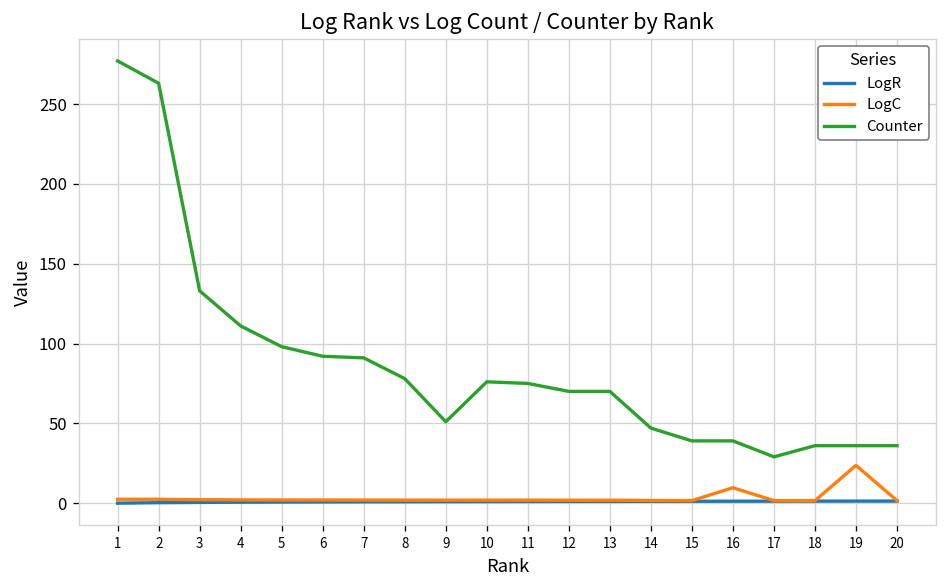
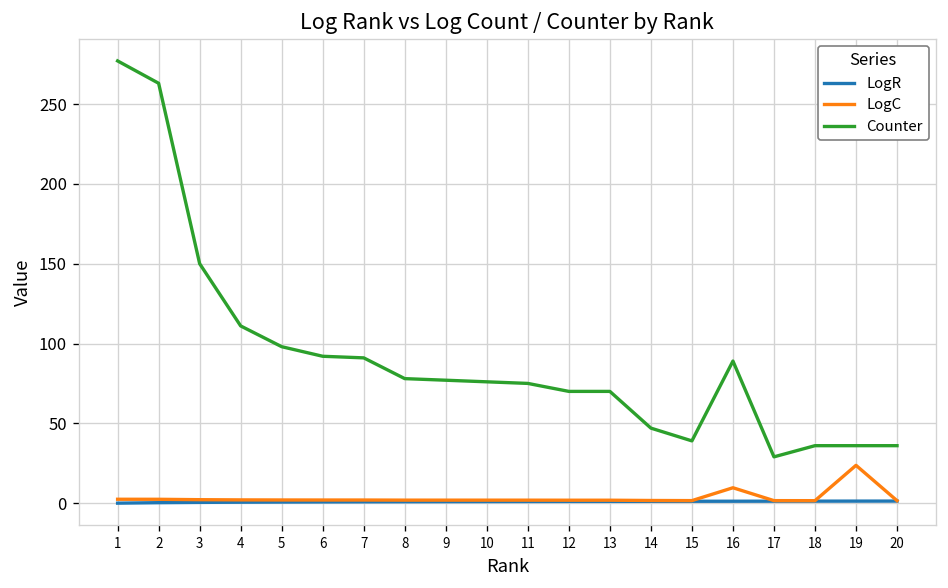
  {
    "LogR": {
      "1": 0,
      "2": 0,
      "16": 1,
      "19": 1
    },
    "LogC": {
      "1": 2,
      "2": 2,
      "16": 10,
      "19": 24
    },
    "Counter": {
      "1": 277,
      "2": 263,
-     "3": 133,
+     "3": 150,
      "4": 111,
      "5": 98,
      "6": 92,
      "7": 91,
      "8": 78,
-     "9": 51,
+     "9": 77,
      "10": 76,
      "11": 75,
      "12": 70,
      "13": 70,
      "14": 47,
      "15": 39,
-     "16": 39,
+     "16": 89,
      "17": 29,
      "18": 36,
      "19": 36,
      "20": 36
    }
  }
